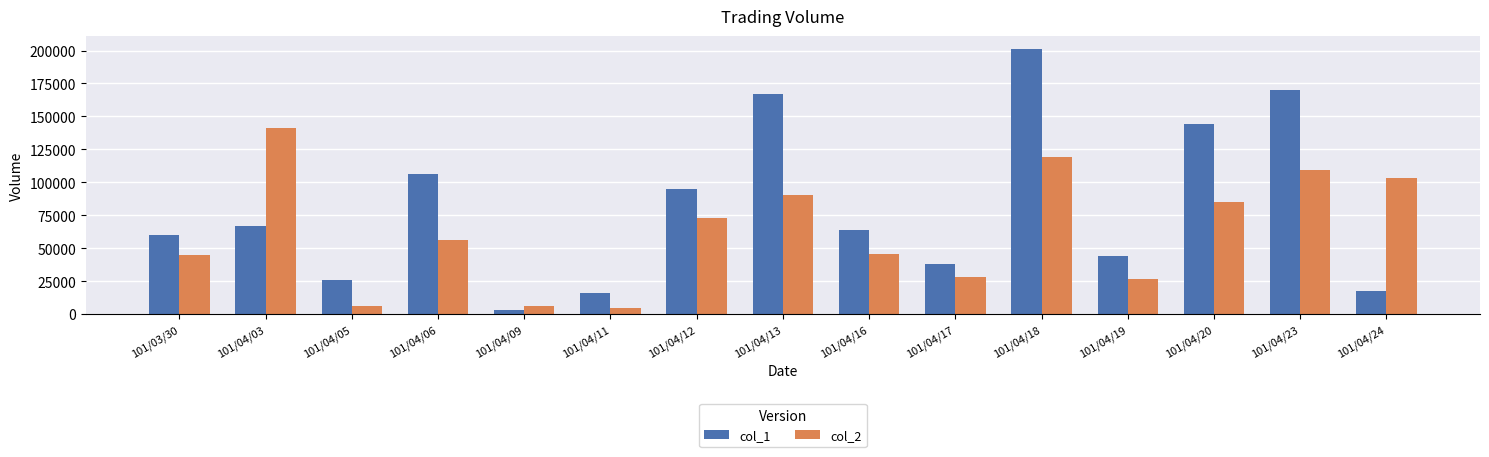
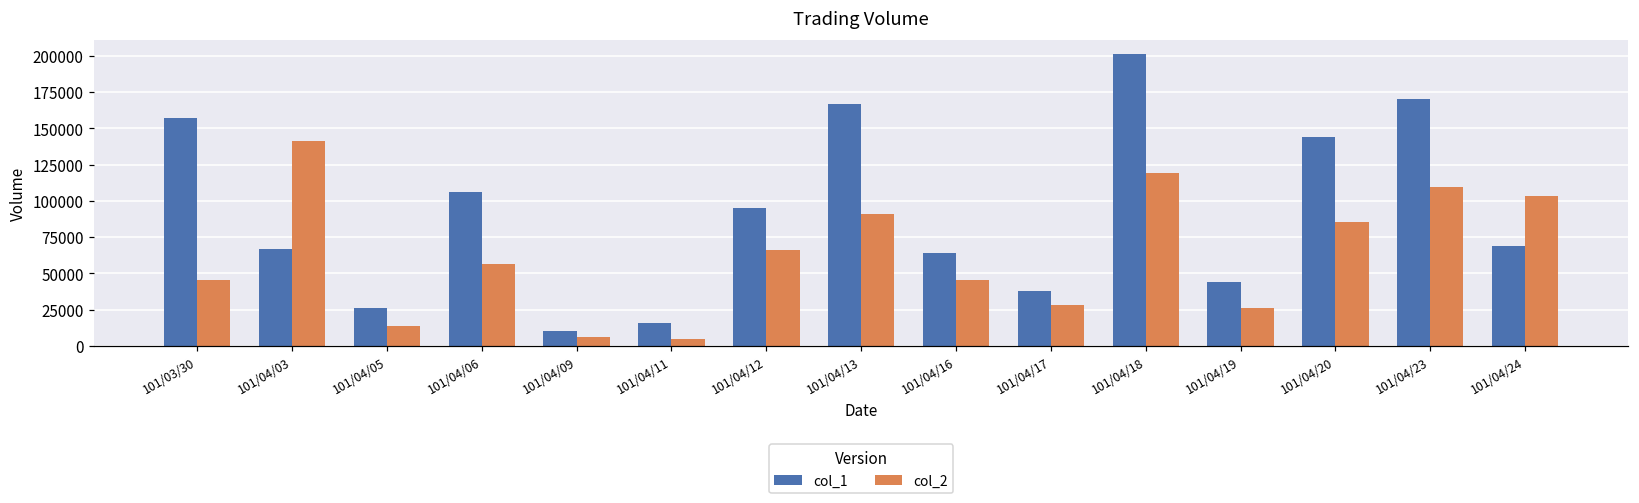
  {
    "col_1": {
-     "101/03/30": 60000,
+     "101/03/30": 157000,
      "101/04/03": 67000,
      "101/04/05": 26000,
      "101/04/06": 106000,
-     "101/04/09": 3000,
+     "101/04/09": 10000,
      "101/04/11": 16000,
      "101/04/12": 95000,
      "101/04/13": 167000,
      "101/04/16": 64000,
      "101/04/17": 38000,
      "101/04/18": 201000,
      "101/04/19": 44000,
      "101/04/20": 144000,
      "101/04/23": 170000,
-     "101/04/24": 17000
+     "101/04/24": 69000
    },
    "col_2": {
      "101/03/30": 45000,
      "101/04/03": 141000,
-     "101/04/05": 6000,
+     "101/04/05": 14000,
      "101/04/06": 57000,
      "101/04/09": 6000,
      "101/04/11": 4000,
-     "101/04/12": 73000,
+     "101/04/12": 66000,
      "101/04/13": 91000,
      "101/04/16": 46000,
      "101/04/17": 28000,
      "101/04/18": 119000,
      "101/04/19": 26000,
      "101/04/20": 85000,
      "101/04/23": 109000,
      "101/04/24": 103000
    }
  }
